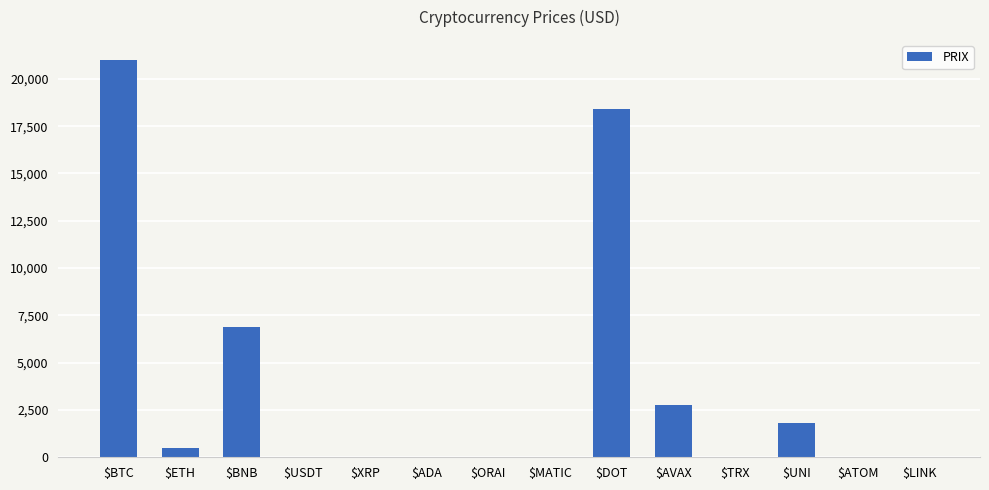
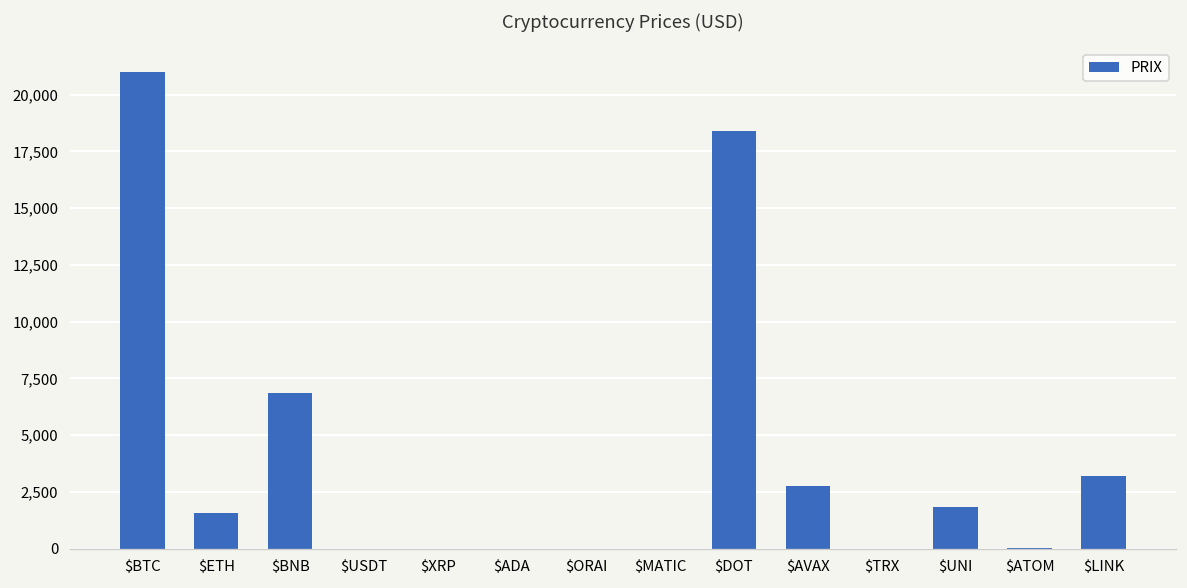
  {
    "$BTC": "21,000",
-   "$ETH": "500",
+   "$ETH": "1,600",
    "$BNB": "6,900",
    "$DOT": "18,400",
    "$AVAX": "2,800",
    "$UNI": "1,800",
-   "$LINK": "0"
+   "$LINK": "3,200"
  }
